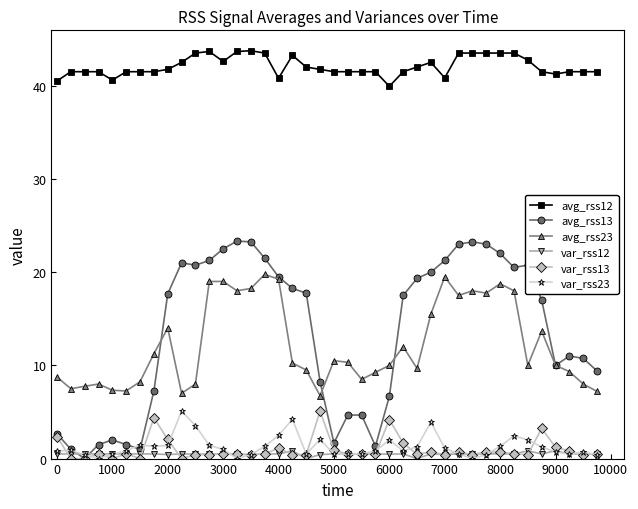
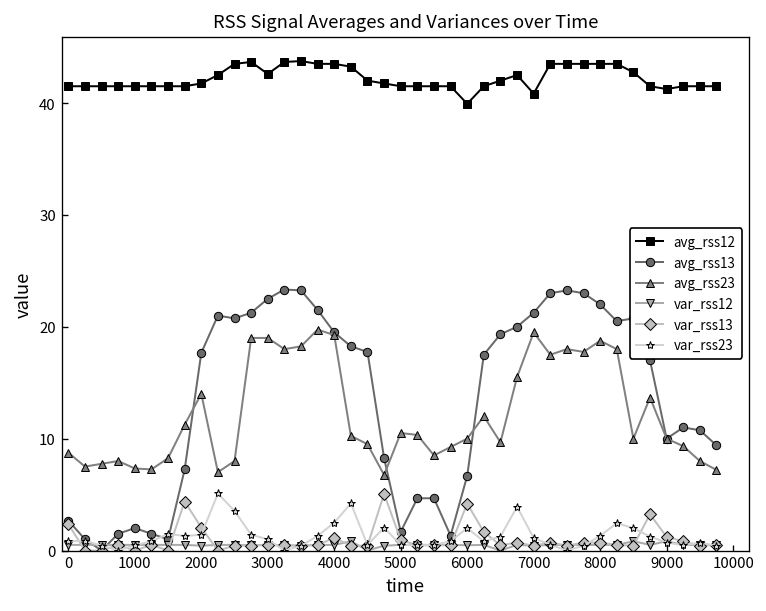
  {
    "avg_rss12": {
-     "0": 41,
-     "1000": 41,
+     "0": 42,
+     "1000": 42,
      "2000": 42,
      "3000": 43,
-     "4000": 41,
+     "4000": 44,
      "5000": 42,
      "6000": 40,
      "7000": 41,
      "8000": 44,
      "9000": 41
    }
  }
